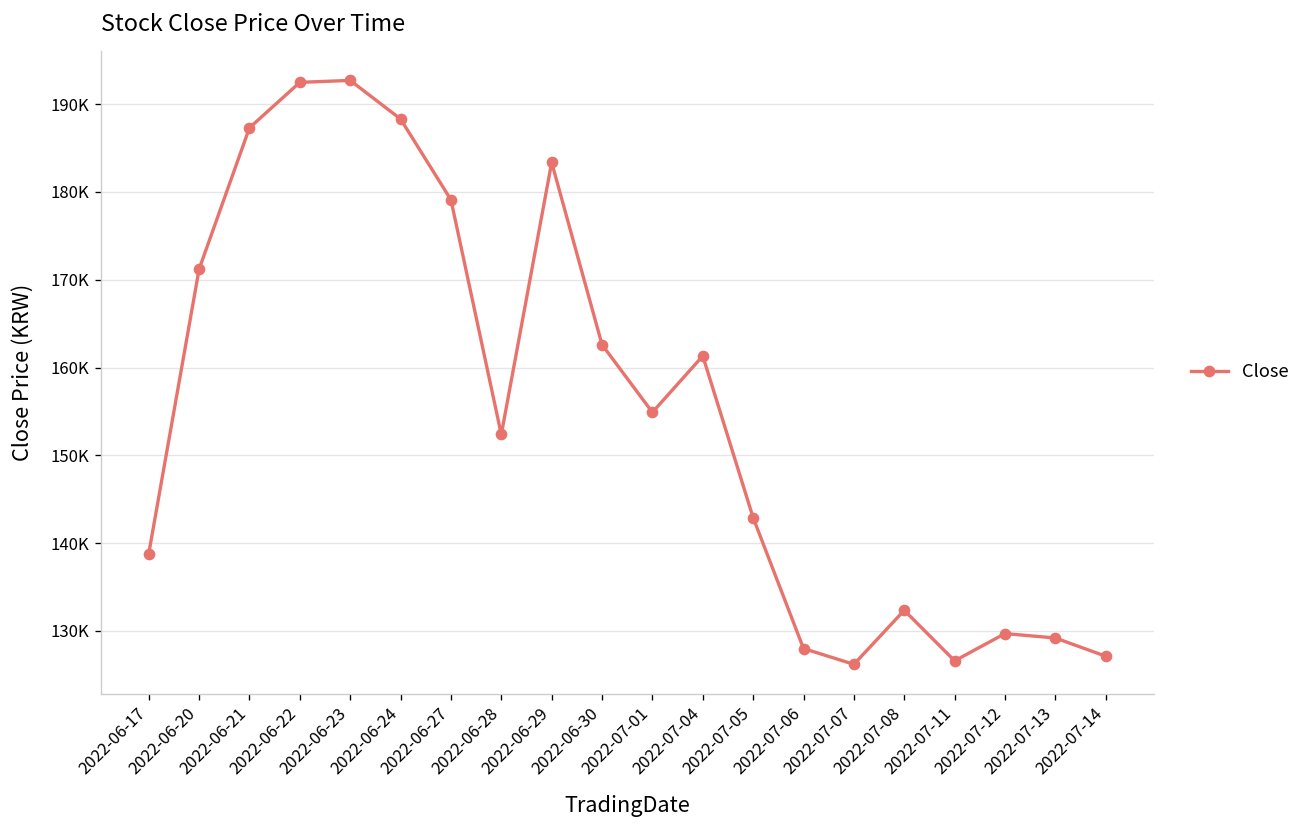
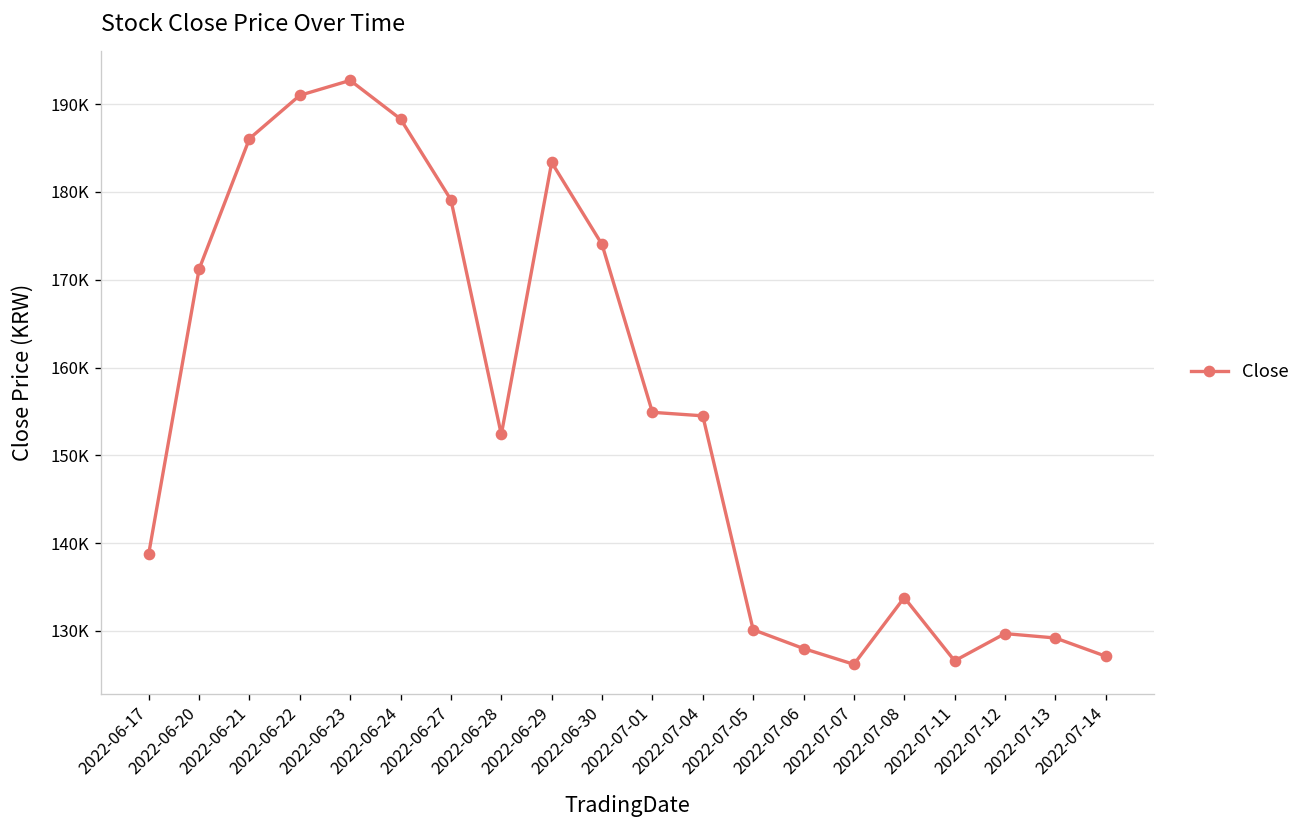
  {
    "2022-06-17": 139000,
    "2022-06-20": 171000,
-   "2022-06-21": 187000,
-   "2022-06-22": 192000,
+   "2022-06-21": 186000,
+   "2022-06-22": 191000,
    "2022-06-23": 193000,
    "2022-06-24": 188000,
    "2022-06-27": 179000,
    "2022-06-28": 152000,
    "2022-06-29": 183000,
-   "2022-06-30": 163000,
+   "2022-06-30": 174000,
    "2022-07-01": 155000,
-   "2022-07-04": 161000,
-   "2022-07-05": 143000,
+   "2022-07-04": 155000,
+   "2022-07-05": 130000,
    "2022-07-06": 128000,
    "2022-07-07": 126000,
-   "2022-07-08": 132000,
+   "2022-07-08": 134000,
    "2022-07-11": 127000,
    "2022-07-12": 130000,
    "2022-07-13": 129000,
    "2022-07-14": 127000
  }
